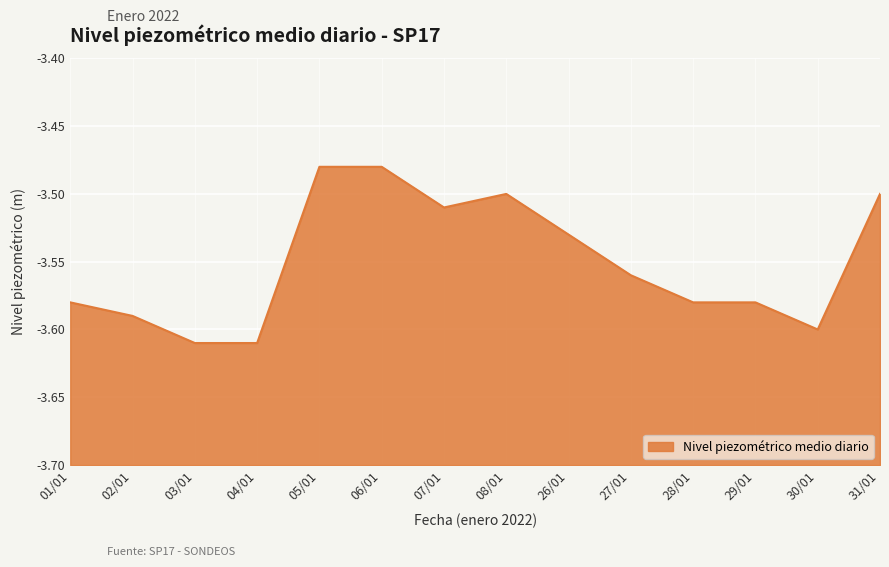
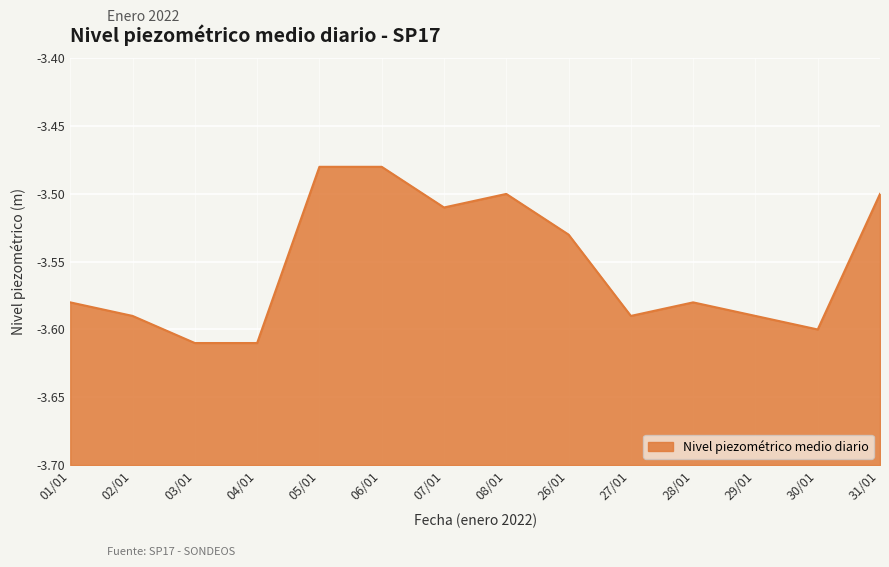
  {
    "01/01": -3.58,
    "02/01": -3.59,
    "03/01": -3.61,
    "04/01": -3.61,
    "05/01": -3.48,
    "06/01": -3.48,
    "07/01": -3.51,
    "08/01": -3.50,
    "26/01": -3.53,
-   "27/01": -3.56,
+   "27/01": -3.59,
    "28/01": -3.58,
-   "29/01": -3.58,
+   "29/01": -3.59,
    "30/01": -3.60,
    "31/01": -3.50
  }
